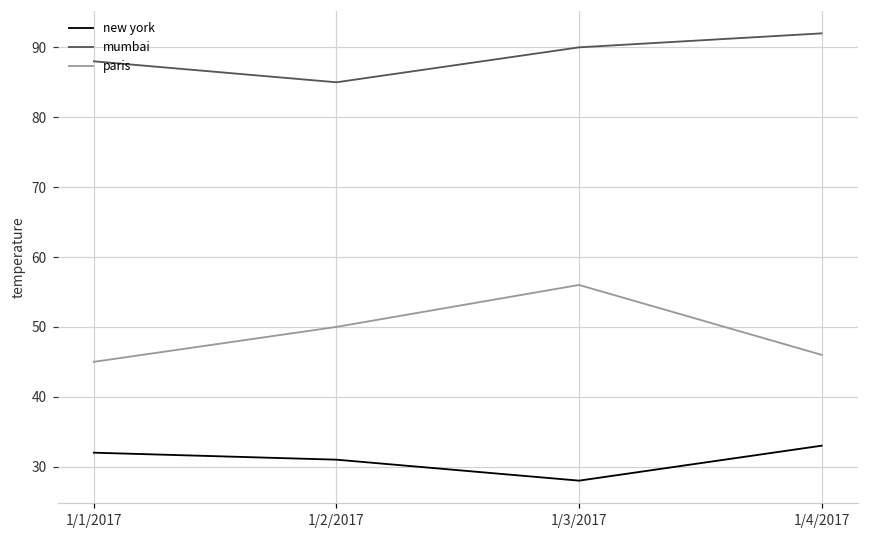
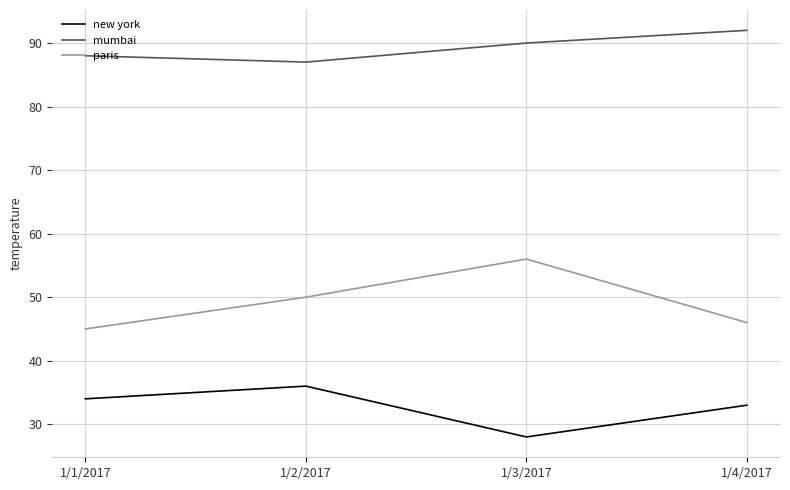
  {
    "new york": {
-     "1/1/2017": 32,
-     "1/2/2017": 31,
+     "1/1/2017": 34,
+     "1/2/2017": 36,
      "1/3/2017": 28,
      "1/4/2017": 33
    },
    "mumbai": {
      "1/1/2017": 88,
-     "1/2/2017": 85,
+     "1/2/2017": 87,
      "1/3/2017": 90,
      "1/4/2017": 92
    },
    "paris": {
      "1/1/2017": 45,
      "1/2/2017": 50,
      "1/3/2017": 56,
      "1/4/2017": 46
    }
  }
